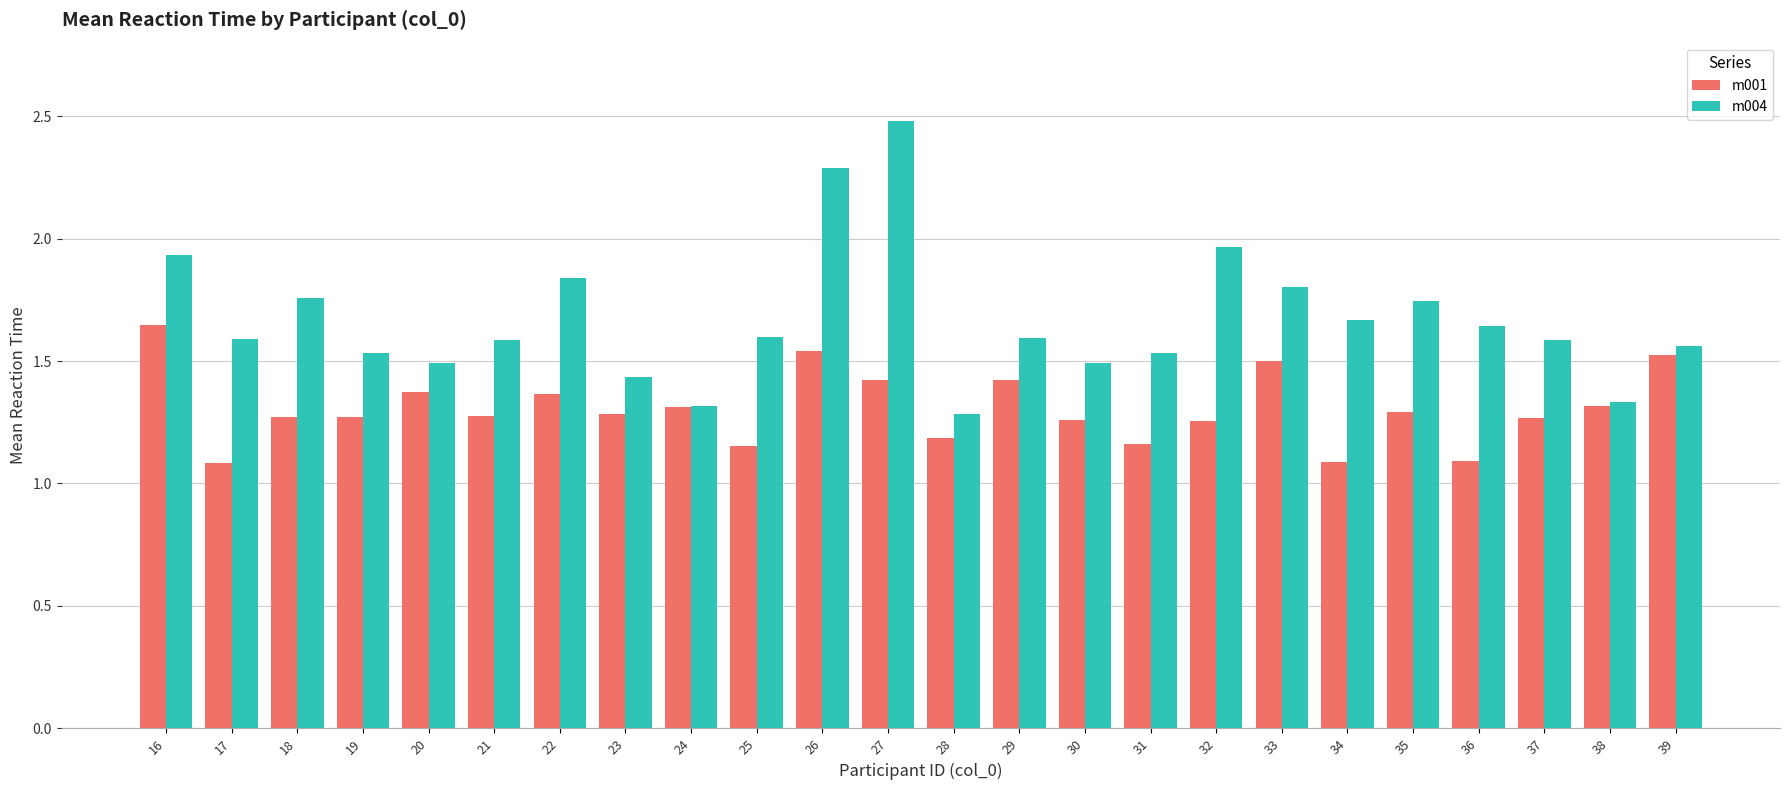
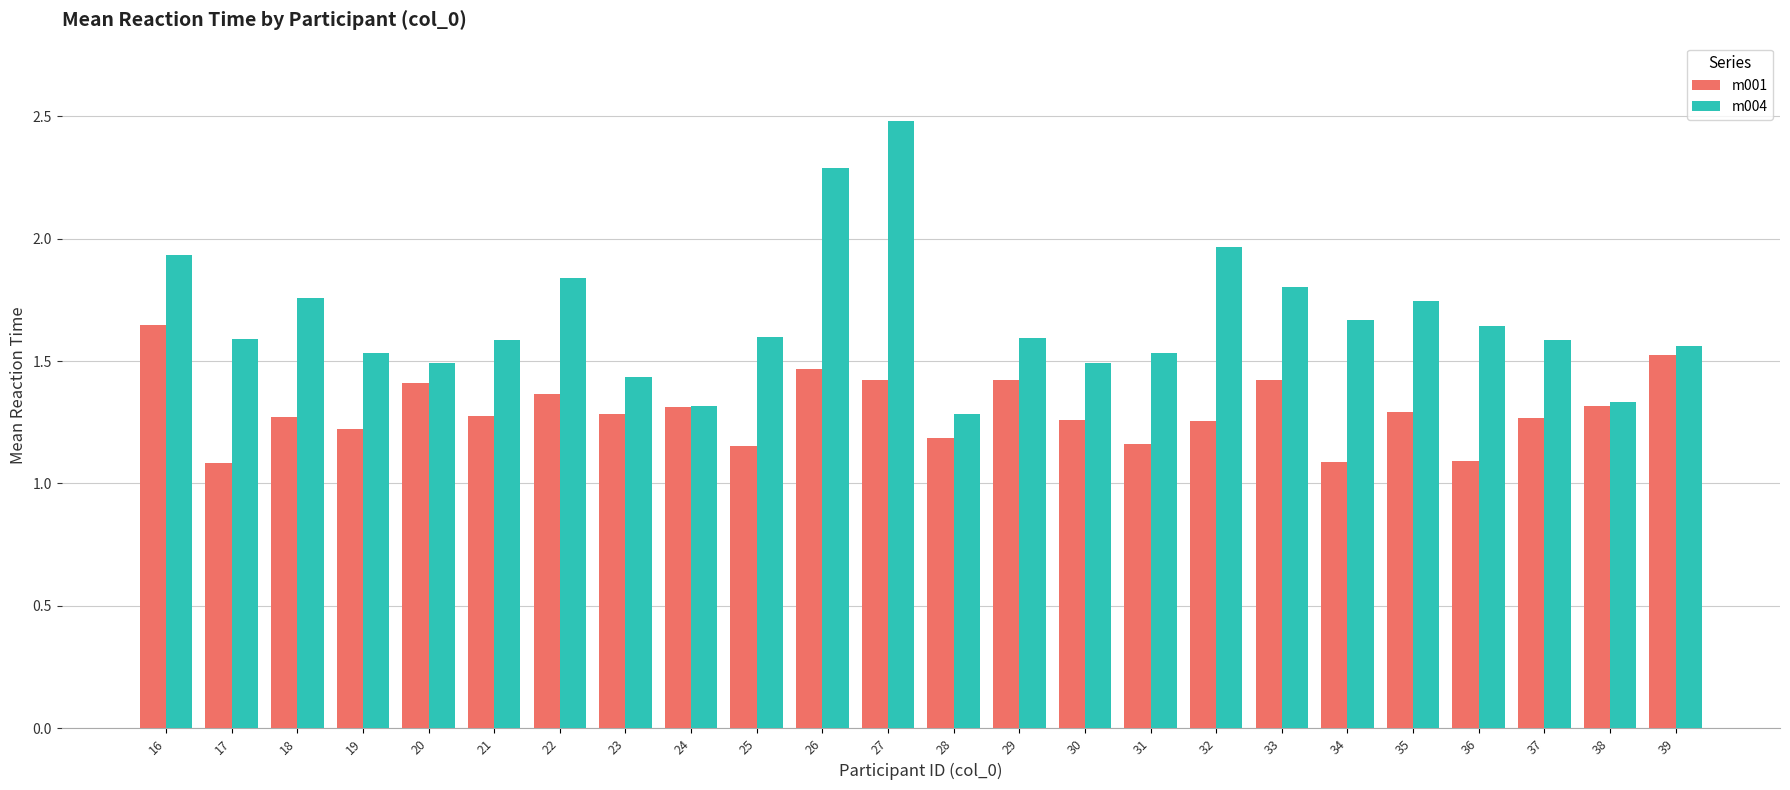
  {
    "m001": {
      "16": 1.65,
      "17": 1.08,
      "18": 1.27,
-     "19": 1.27,
-     "20": 1.37,
+     "19": 1.22,
+     "20": 1.41,
      "21": 1.28,
      "22": 1.36,
      "23": 1.28,
      "24": 1.31,
      "25": 1.15,
-     "26": 1.54,
+     "26": 1.47,
      "27": 1.42,
      "28": 1.19,
      "29": 1.42,
      "30": 1.26,
      "31": 1.16,
      "32": 1.26,
-     "33": 1.50,
+     "33": 1.42,
      "34": 1.09,
      "35": 1.29,
      "36": 1.09,
      "37": 1.27,
      "38": 1.32,
      "39": 1.53
    },
    "m004": {
      "16": 1.93,
      "17": 1.59,
      "18": 1.76,
      "19": 1.53,
      "20": 1.49,
      "21": 1.59,
      "22": 1.84,
      "23": 1.43,
      "24": 1.32,
      "25": 1.60,
      "26": 2.29,
      "27": 2.48,
      "28": 1.29,
      "29": 1.59,
      "30": 1.49,
      "31": 1.53,
      "32": 1.97,
      "33": 1.80,
      "34": 1.67,
      "35": 1.75,
      "36": 1.64,
      "37": 1.59,
      "38": 1.33,
      "39": 1.56
    }
  }
